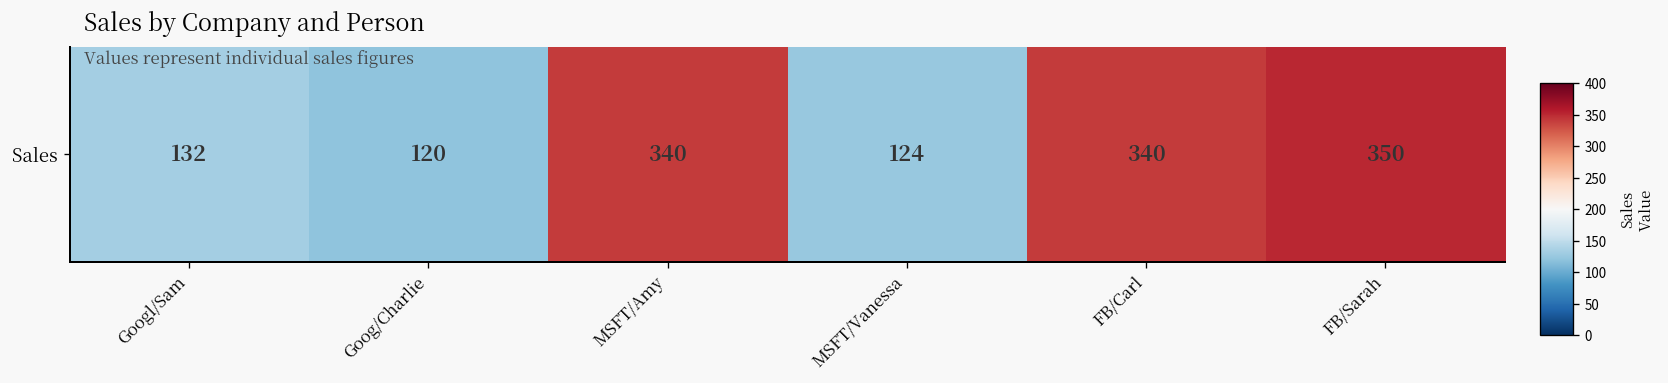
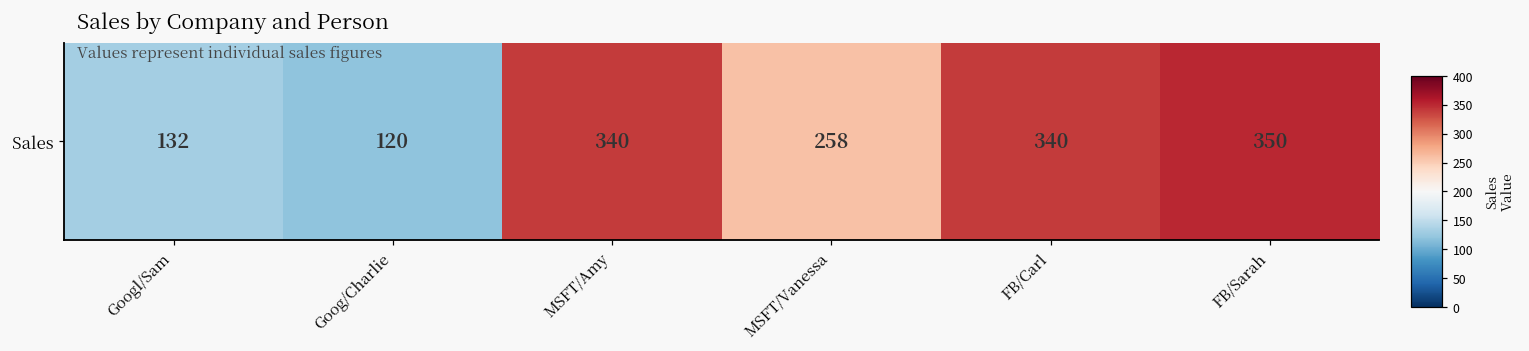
  {
    "Sales": {
      "Googl/Sam": 132,
      "Goog/Charlie": 120,
      "MSFT/Amy": 340,
-     "MSFT/Vanessa": 124,
+     "MSFT/Vanessa": 258,
      "FB/Carl": 340,
      "FB/Sarah": 350
    }
  }
